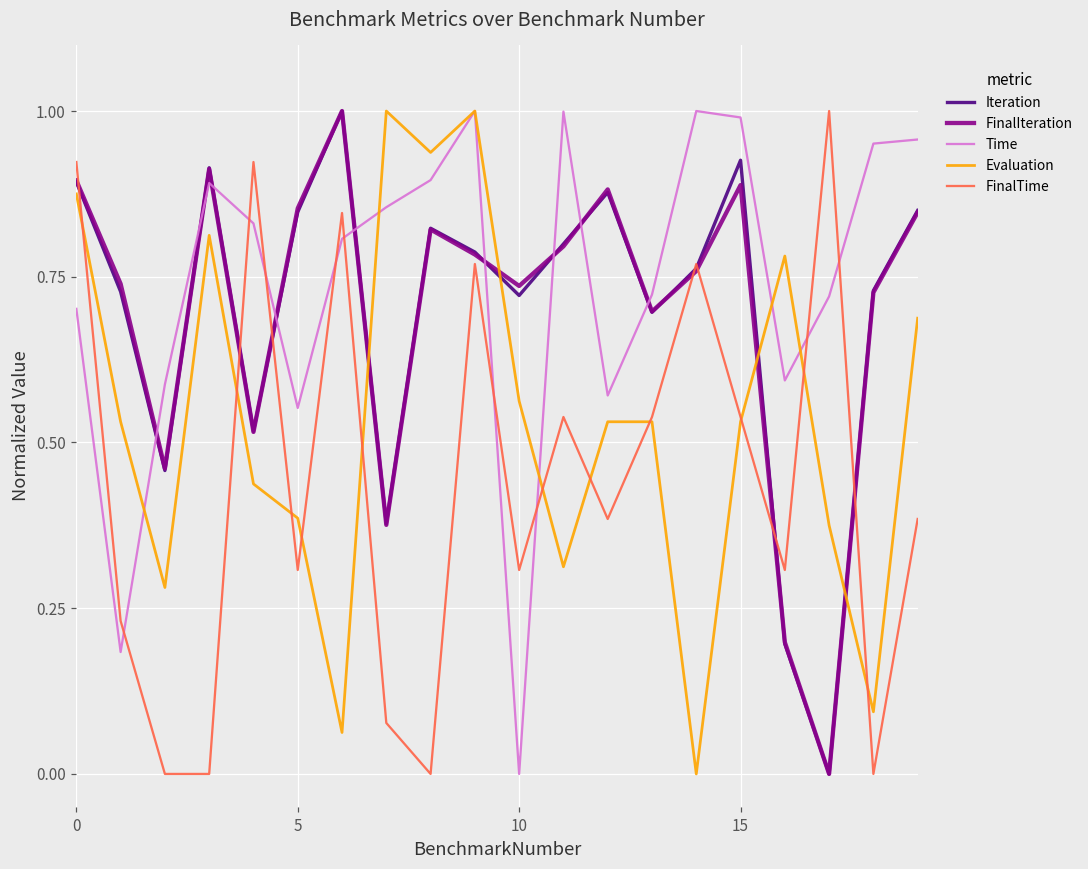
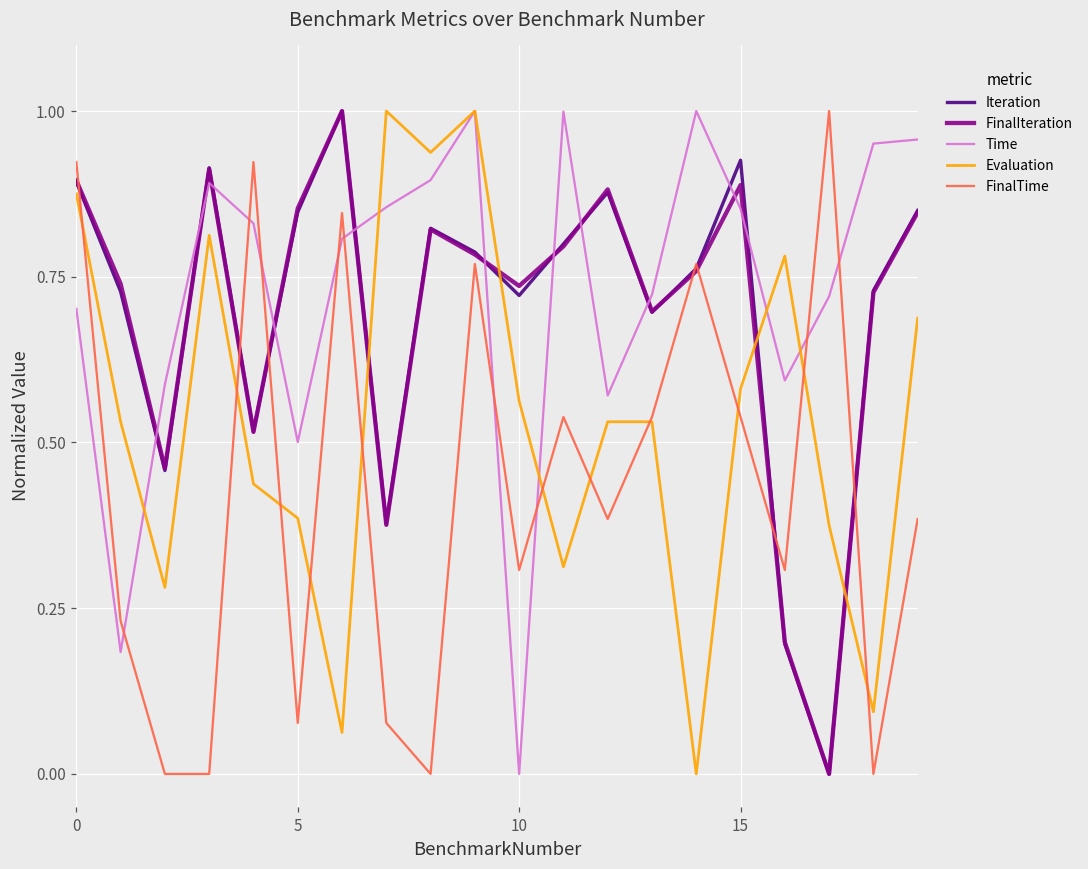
  {
    "Iteration": {
      "5": 0.85,
      "10": 0.72,
      "15": 0.93
    },
    "FinalIteration": {
      "5": 0.85,
      "10": 0.74,
      "15": 0.89
    },
    "Time": {
      "0": 0.70,
-     "5": 0.55,
+     "5": 0.50,
      "10": 0.00,
-     "15": 0.99
+     "15": 0.85
    },
    "Evaluation": {
      "0": 0.88,
      "5": 0.39,
      "10": 0.56,
-     "15": 0.53
+     "15": 0.58
    },
    "FinalTime": {
      "0": 0.92,
-     "5": 0.31,
+     "5": 0.08,
      "10": 0.31,
      "15": 0.54
    }
  }
